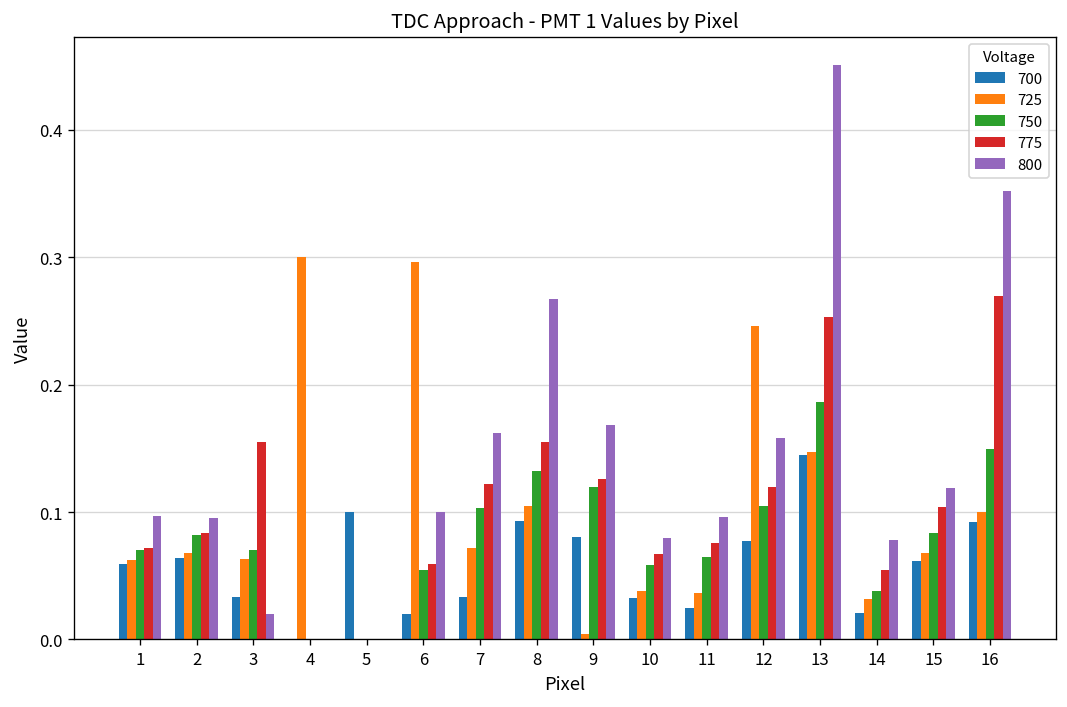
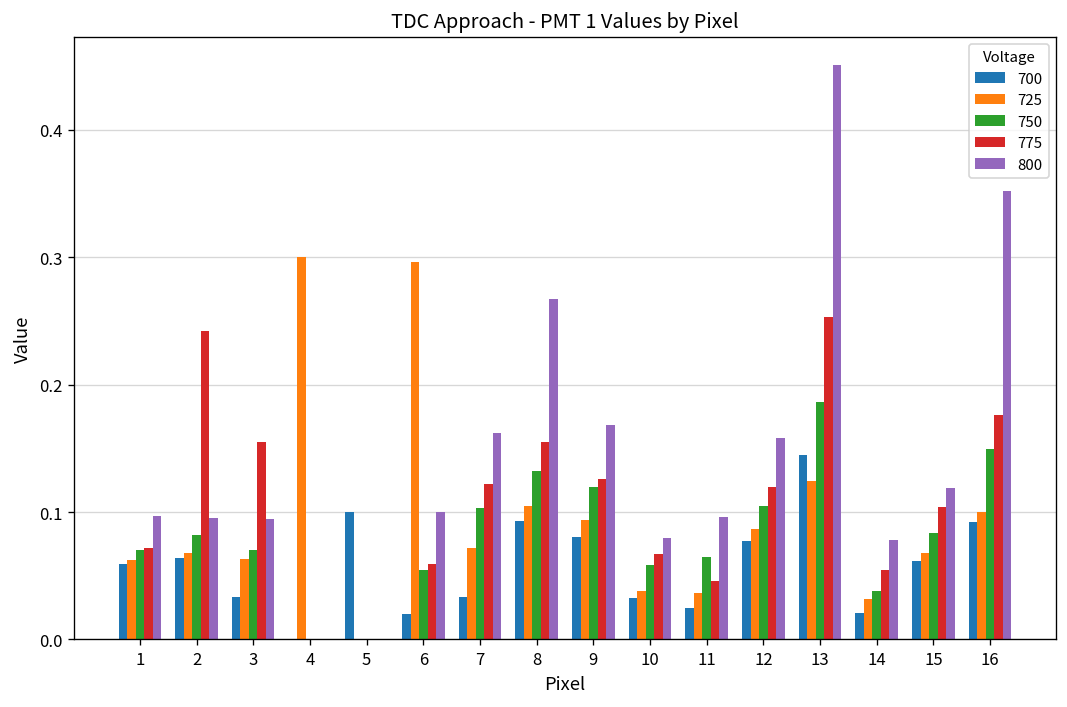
  {
    "700": {
      "1": 0.060,
      "2": 0.064,
      "3": 0.033,
      "4": 0.000,
      "5": 0.100,
      "6": 0.020,
      "7": 0.034,
      "8": 0.093,
      "9": 0.080,
      "10": 0.032,
      "11": 0.024,
      "12": 0.077,
      "13": 0.145,
      "14": 0.021,
      "15": 0.061,
      "16": 0.092
    },
    "725": {
      "1": 0.062,
      "2": 0.068,
      "3": 0.063,
      "4": 0.300,
      "5": 0.000,
      "6": 0.297,
      "7": 0.072,
      "8": 0.105,
-     "9": 0.004,
+     "9": 0.094,
      "10": 0.038,
      "11": 0.036,
-     "12": 0.246,
-     "13": 0.147,
+     "12": 0.087,
+     "13": 0.124,
      "14": 0.032,
      "15": 0.068,
      "16": 0.100
    },
    "750": {
      "1": 0.070,
      "2": 0.082,
      "3": 0.071,
      "4": 0.000,
      "5": 0.000,
      "6": 0.055,
      "7": 0.103,
      "8": 0.132,
      "9": 0.120,
      "10": 0.059,
      "11": 0.065,
      "12": 0.105,
      "13": 0.187,
      "14": 0.038,
      "15": 0.083,
      "16": 0.149
    },
    "775": {
      "1": 0.072,
-     "2": 0.084,
+     "2": 0.242,
      "3": 0.155,
      "4": 0.000,
      "5": 0.000,
      "6": 0.060,
      "7": 0.122,
      "8": 0.155,
      "9": 0.126,
      "10": 0.067,
-     "11": 0.076,
+     "11": 0.046,
      "12": 0.119,
      "13": 0.253,
      "14": 0.055,
      "15": 0.104,
-     "16": 0.269
+     "16": 0.176
    },
    "800": {
      "1": 0.097,
      "2": 0.095,
-     "3": 0.020,
+     "3": 0.094,
      "4": 0.000,
      "5": 0.000,
      "6": 0.100,
      "7": 0.162,
      "8": 0.267,
      "9": 0.168,
      "10": 0.080,
      "11": 0.096,
      "12": 0.158,
      "13": 0.451,
      "14": 0.078,
      "15": 0.119,
      "16": 0.352
    }
  }
